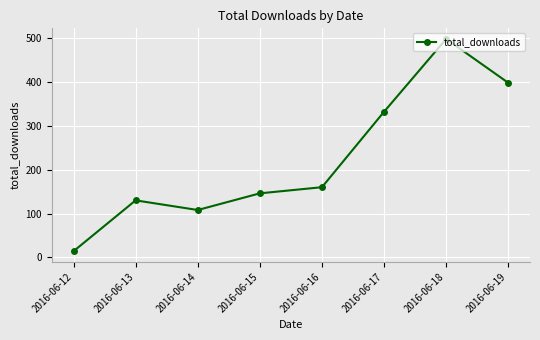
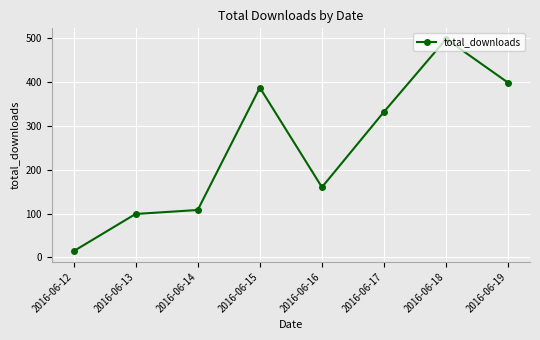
  {
    "2016-06-12": 10,
-   "2016-06-13": 130,
+   "2016-06-13": 100,
    "2016-06-14": 110,
-   "2016-06-15": 150,
+   "2016-06-15": 390,
    "2016-06-16": 160,
    "2016-06-17": 330,
    "2016-06-19": 400
  }
